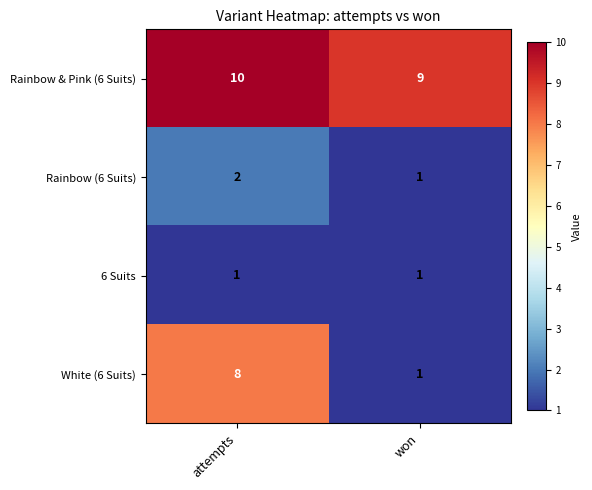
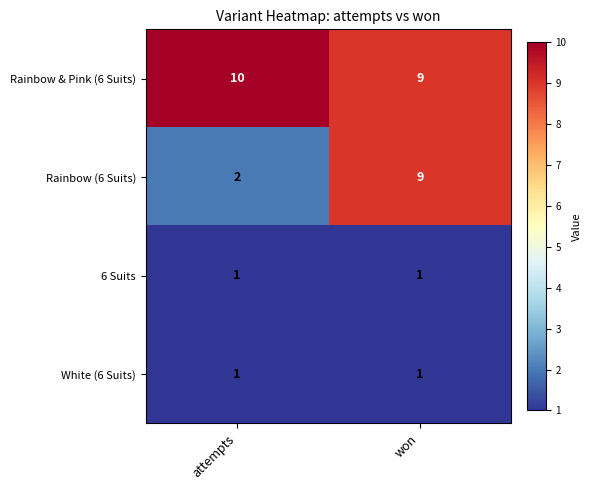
  {
    "Rainbow & Pink (6 Suits)": {
      "attempts": 10,
      "won": 9
    },
    "Rainbow (6 Suits)": {
      "attempts": 2,
-     "won": 1
+     "won": 9
    },
    "6 Suits": {
      "attempts": 1,
      "won": 1
    },
    "White (6 Suits)": {
-     "attempts": 8,
+     "attempts": 1,
      "won": 1
    }
  }
